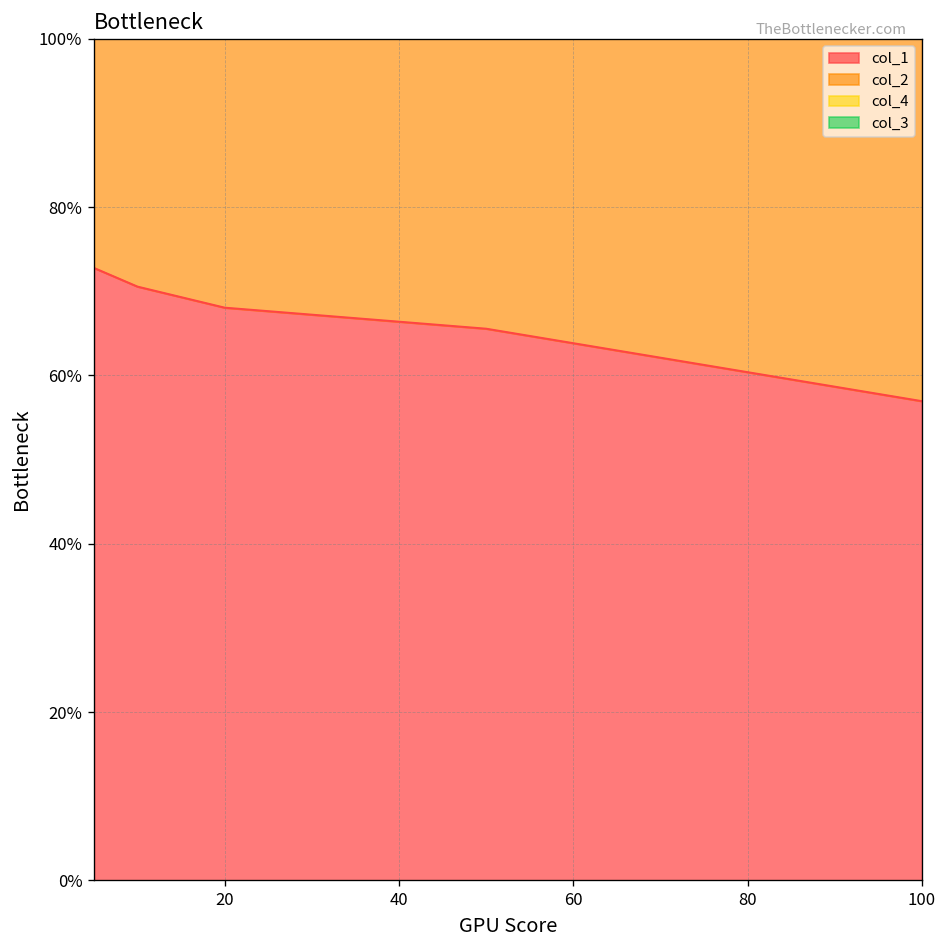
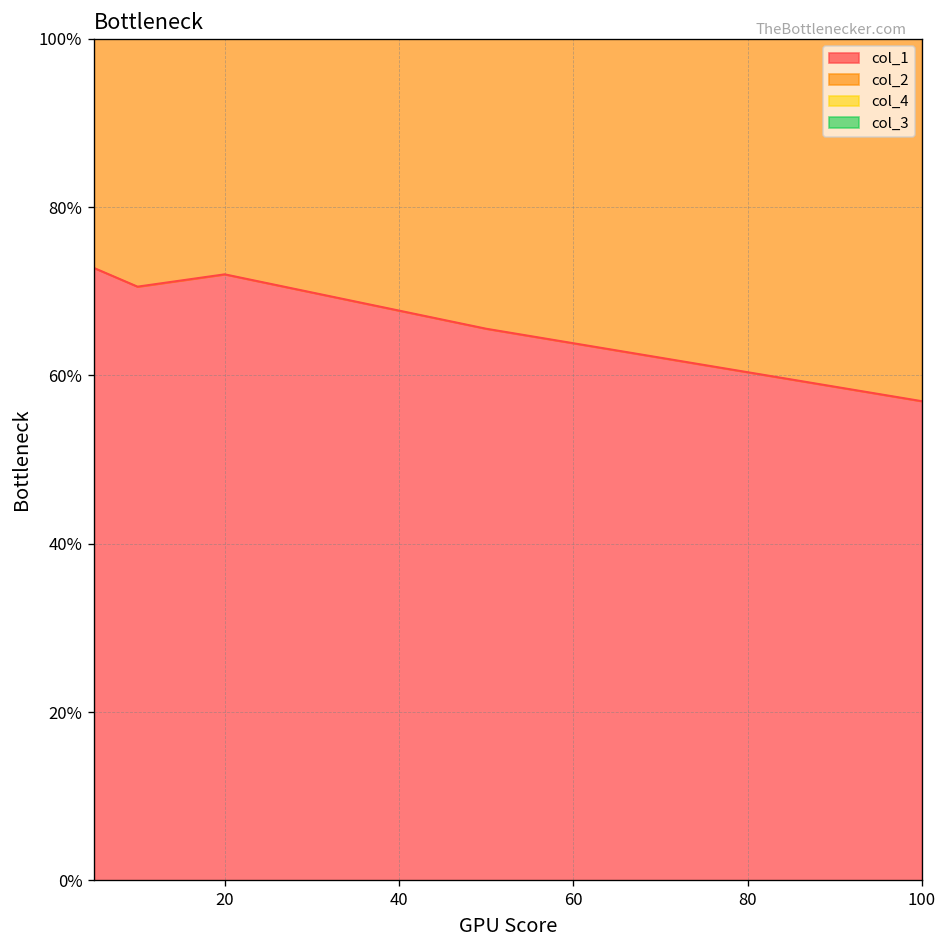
  {
    "col_1": {
-     "20": "68%",
+     "20": "72%",
      "100": "57%"
    }
  }
